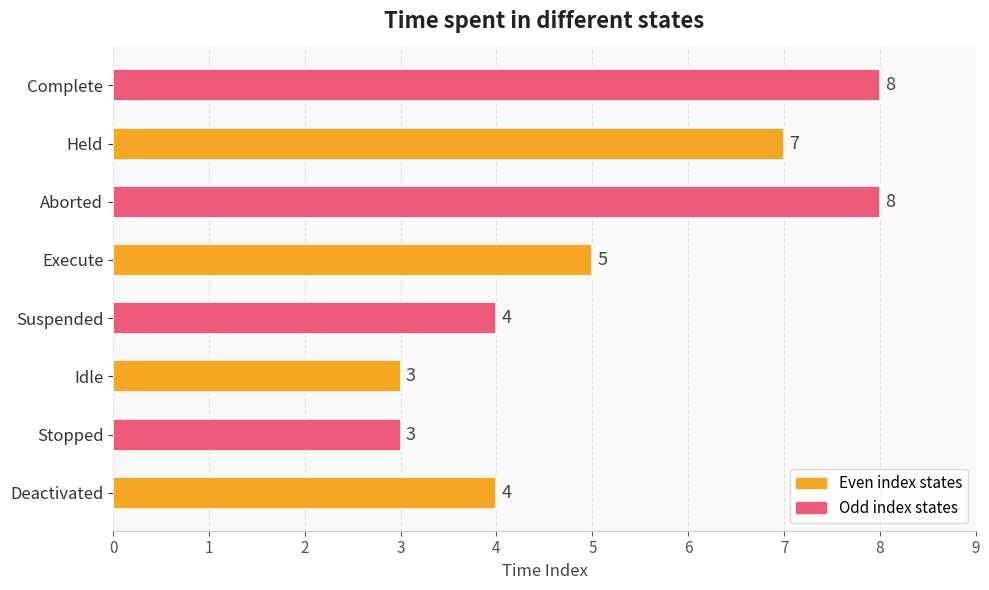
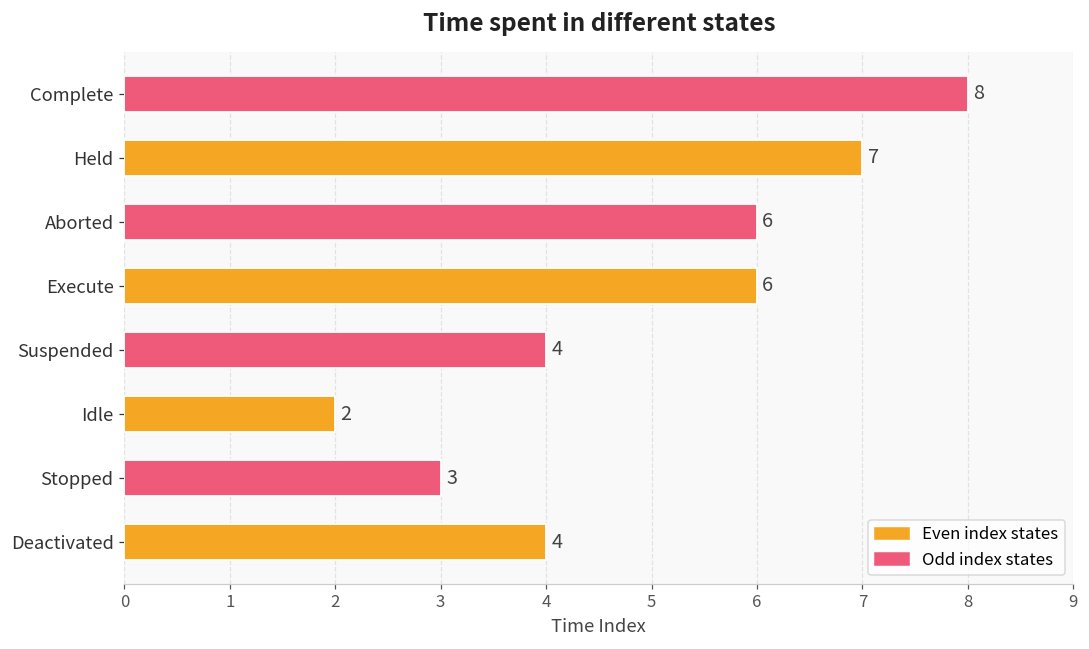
  {
    "Complete": 8,
    "Held": 7,
-   "Aborted": 8,
-   "Execute": 5,
+   "Aborted": 6,
+   "Execute": 6,
    "Suspended": 4,
-   "Idle": 3,
+   "Idle": 2,
    "Stopped": 3,
    "Deactivated": 4
  }
